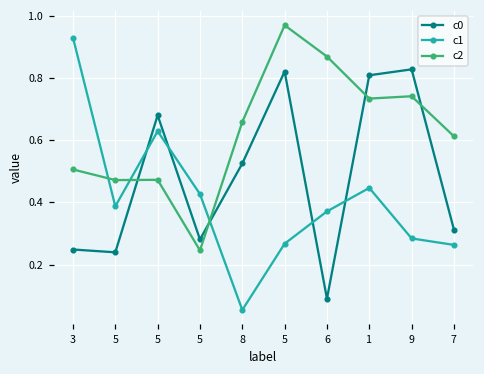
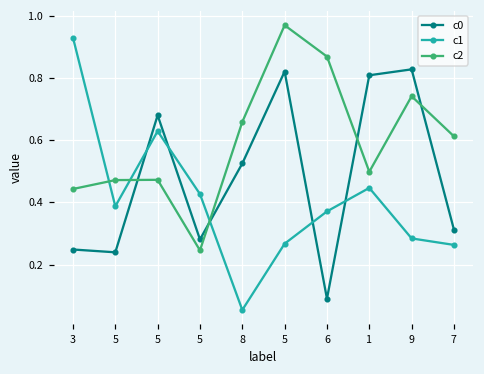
  {
    "c0": {
      "3": 0.25,
      "8": 0.53,
      "6": 0.09,
      "1": 0.81,
      "9": 0.83,
      "7": 0.31
    },
    "c1": {
      "3": 0.93,
      "8": 0.05,
      "6": 0.37,
      "1": 0.45,
      "9": 0.28,
      "7": 0.26
    },
    "c2": {
-     "3": 0.51,
+     "3": 0.44,
      "8": 0.66,
      "6": 0.87,
-     "1": 0.73,
+     "1": 0.50,
      "9": 0.74,
      "7": 0.61
    }
  }
